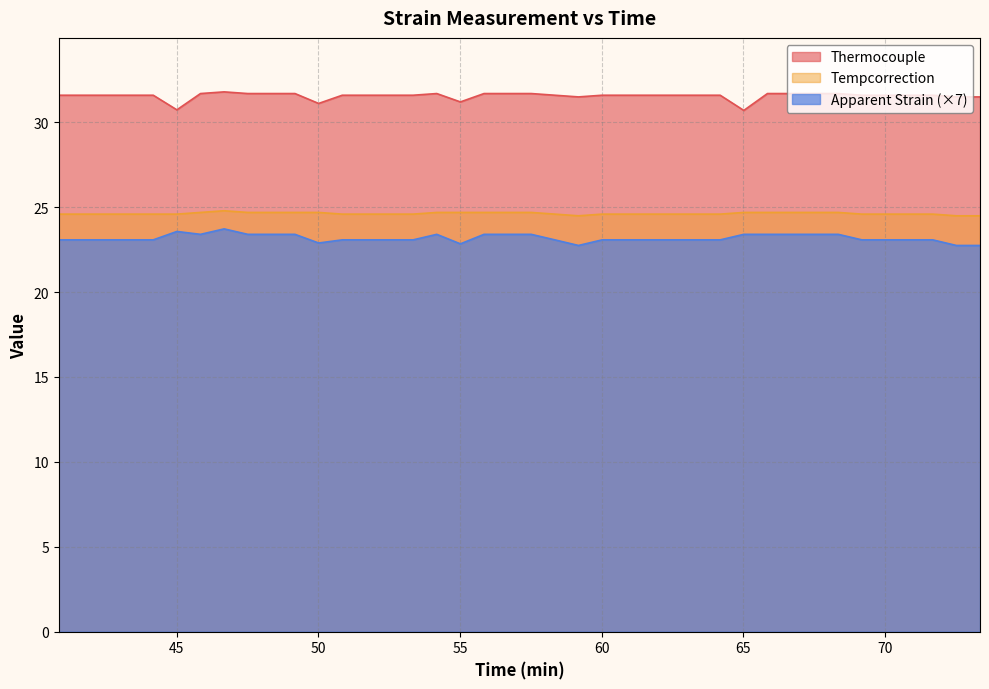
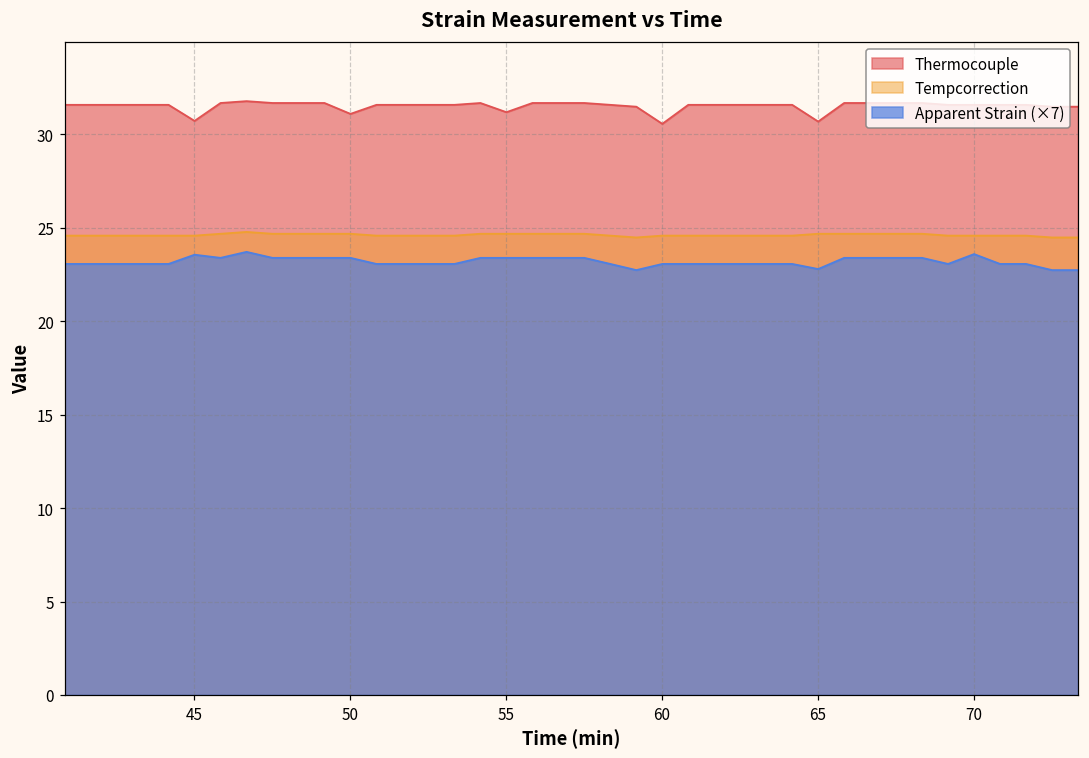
  {
    "Thermocouple": {
      "45": 30.7,
      "50": 31.1,
      "55": 31.2,
-     "60": 31.6,
+     "60": 30.6,
      "65": 30.7
    },
    "Tempcorrection": {
      "45": 24.6,
      "50": 24.7,
      "55": 24.7,
      "60": 24.6,
      "65": 24.7,
      "70": 24.6
    },
    "Apparent Strain (×7)": {
      "45": 23.6,
-     "50": 22.9,
-     "55": 22.8,
+     "50": 23.4,
+     "55": 23.4,
      "60": 23.1,
-     "65": 23.4,
-     "70": 23.1
+     "65": 22.8,
+     "70": 23.6
    }
  }
